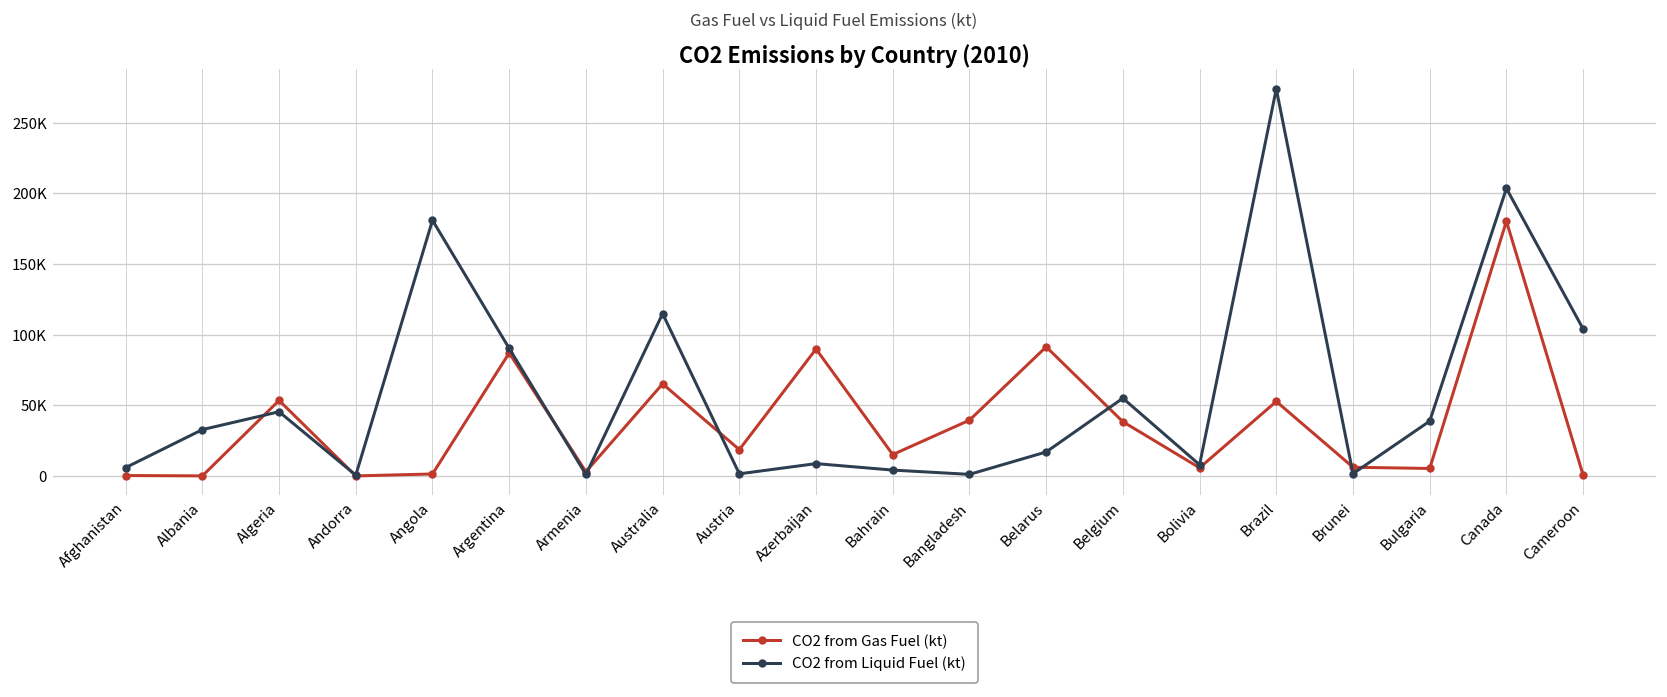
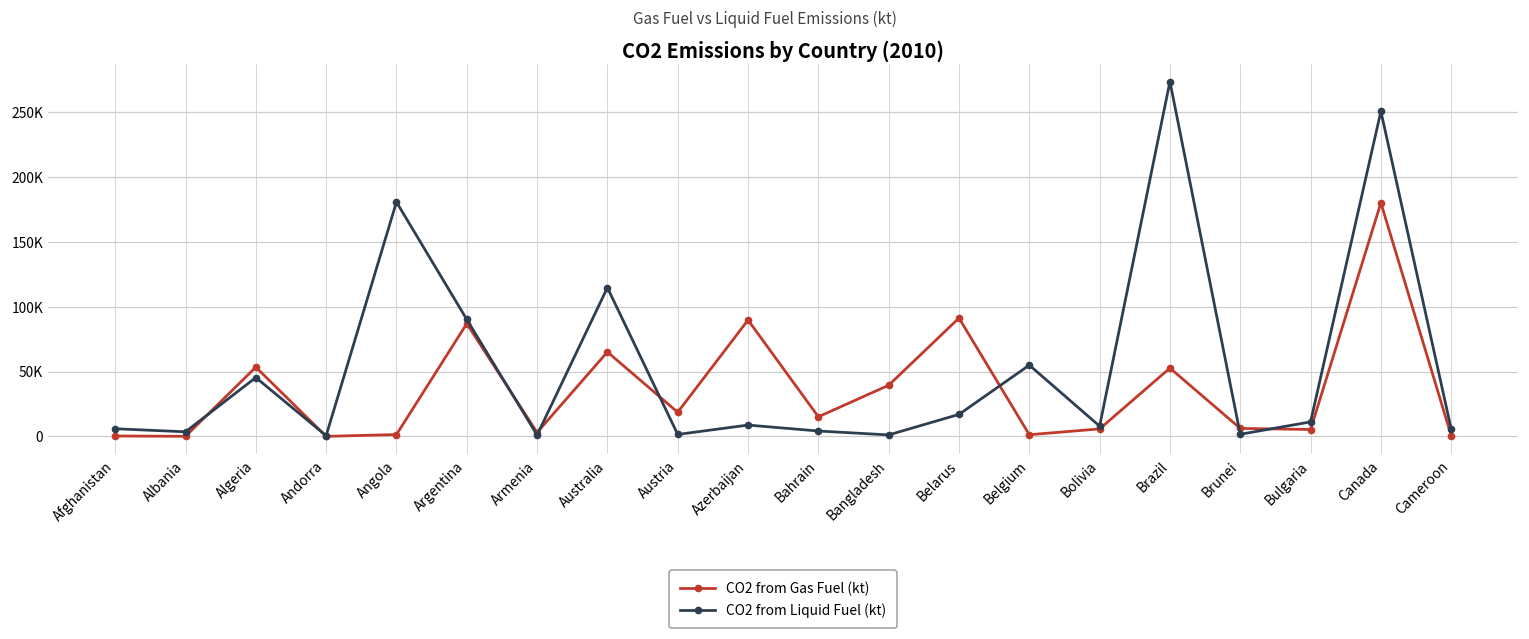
  {
    "CO2 from Gas Fuel (kt)": {
      "Afghanistan": 0,
      "Albania": 0,
      "Algeria": 53000,
      "Angola": 1000,
      "Argentina": 87000,
      "Australia": 65000,
      "Austria": 19000,
      "Azerbaijan": 90000,
      "Bahrain": 15000,
      "Bangladesh": 39000,
      "Belarus": 91000,
-     "Belgium": 38000,
+     "Belgium": 1000,
      "Brazil": 53000,
      "Brunei": 6000,
      "Bulgaria": 5000,
      "Canada": 180000,
      "Cameroon": 1000
    },
    "CO2 from Liquid Fuel (kt)": {
      "Afghanistan": 6000,
-     "Albania": 33000,
+     "Albania": 3000,
      "Algeria": 45000,
      "Angola": 181000,
      "Argentina": 90000,
      "Australia": 115000,
      "Austria": 1000,
      "Azerbaijan": 9000,
      "Bahrain": 4000,
      "Bangladesh": 1000,
      "Belarus": 17000,
      "Belgium": 55000,
      "Brazil": 274000,
      "Brunei": 2000,
-     "Bulgaria": 39000,
-     "Canada": 203000,
-     "Cameroon": 104000
+     "Bulgaria": 11000,
+     "Canada": 251000,
+     "Cameroon": 6000
    }
  }
